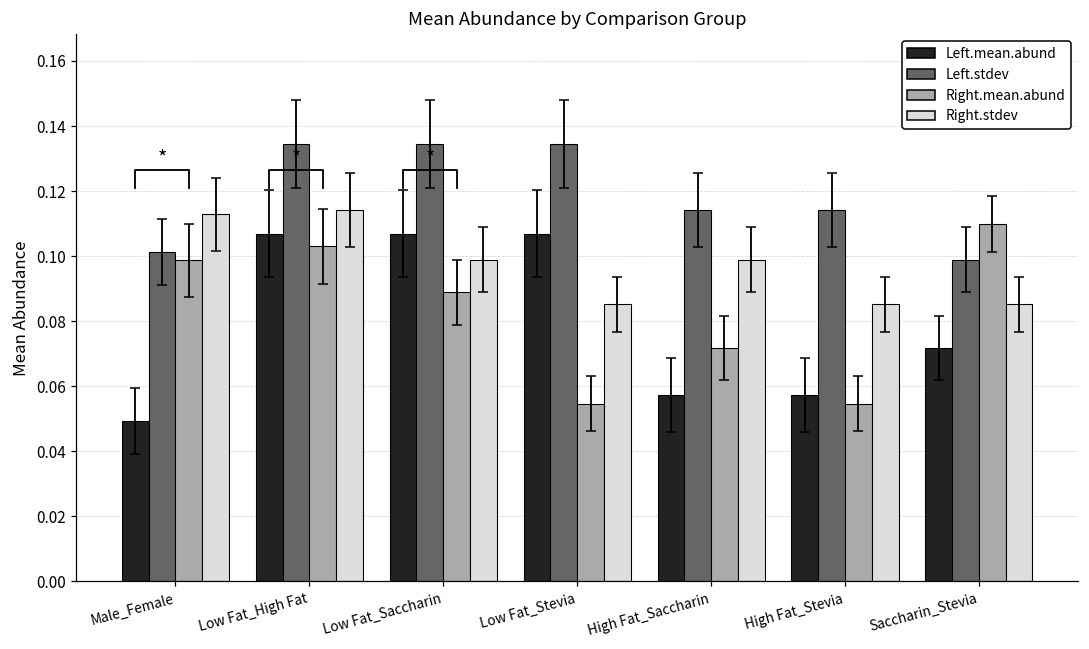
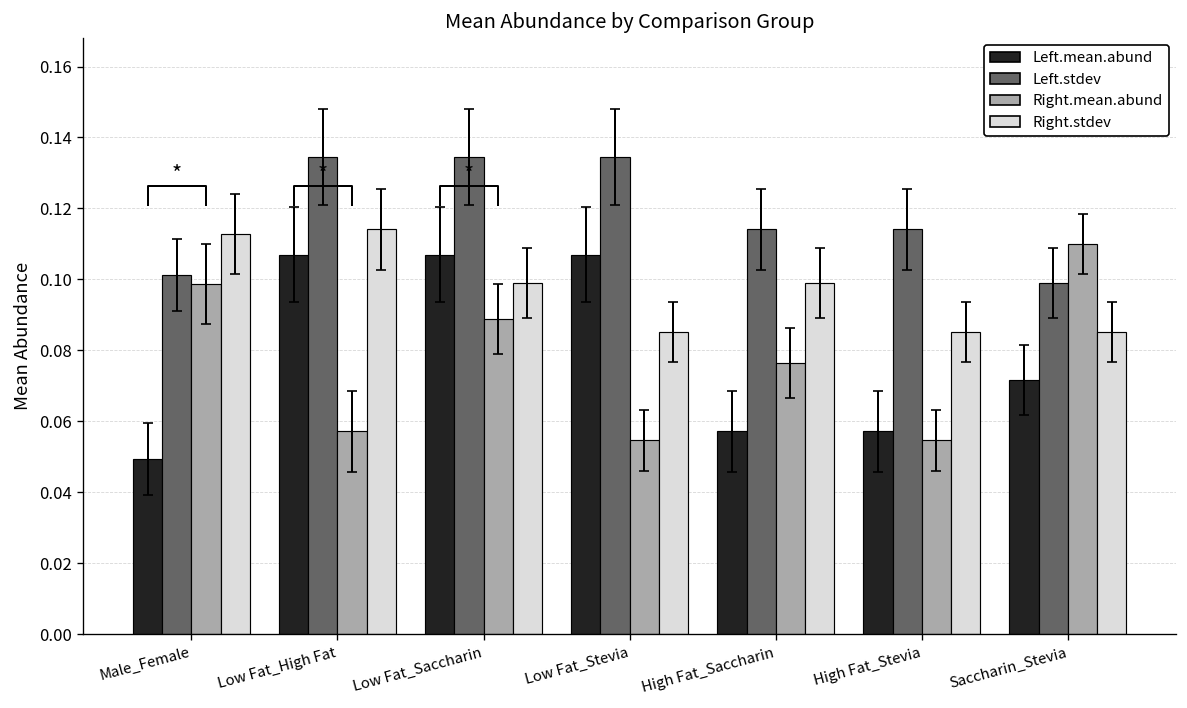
  {
    "Left.stdev": {
      "Male_Female": 0.101,
      "Low Fat_High Fat": 0.135,
      "Low Fat_Saccharin": 0.135,
      "Low Fat_Stevia": 0.135,
      "High Fat_Saccharin": 0.114,
      "High Fat_Stevia": 0.114,
      "Saccharin_Stevia": 0.099
    },
    "Right.mean.abund": {
      "Male_Female": 0.099,
-     "Low Fat_High Fat": 0.103,
+     "Low Fat_High Fat": 0.057,
      "Low Fat_Saccharin": 0.089,
      "Low Fat_Stevia": 0.055,
-     "High Fat_Saccharin": 0.072,
+     "High Fat_Saccharin": 0.077,
      "High Fat_Stevia": 0.055,
      "Saccharin_Stevia": 0.110
    },
    "Right.stdev": {
      "Male_Female": 0.113,
      "Low Fat_High Fat": 0.114,
      "Low Fat_Saccharin": 0.099,
      "Low Fat_Stevia": 0.085,
      "High Fat_Saccharin": 0.099,
      "High Fat_Stevia": 0.085,
      "Saccharin_Stevia": 0.085
    }
  }
